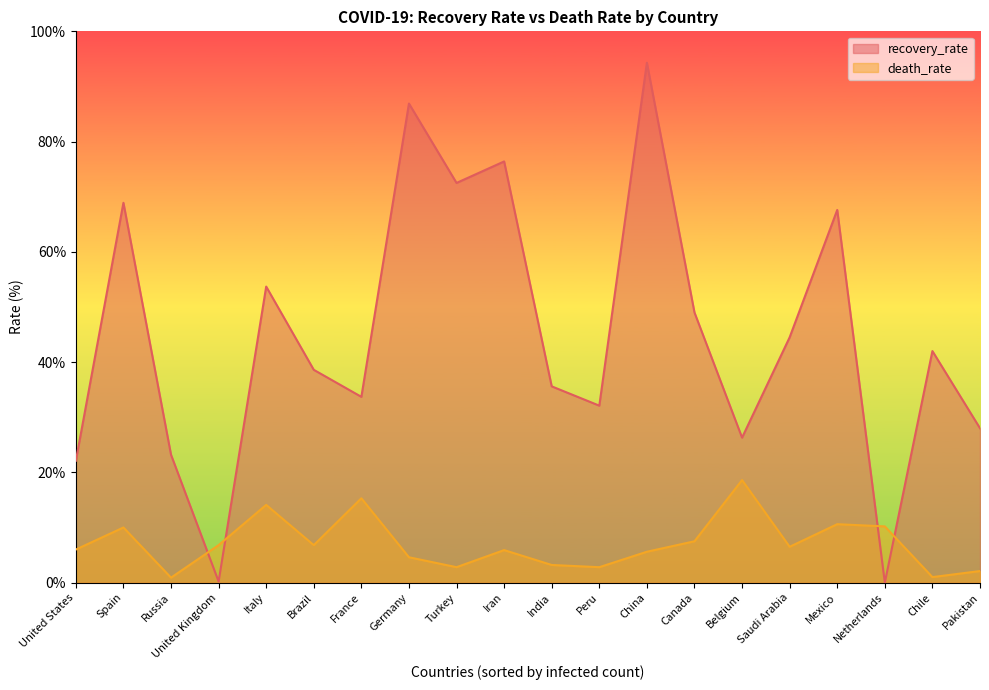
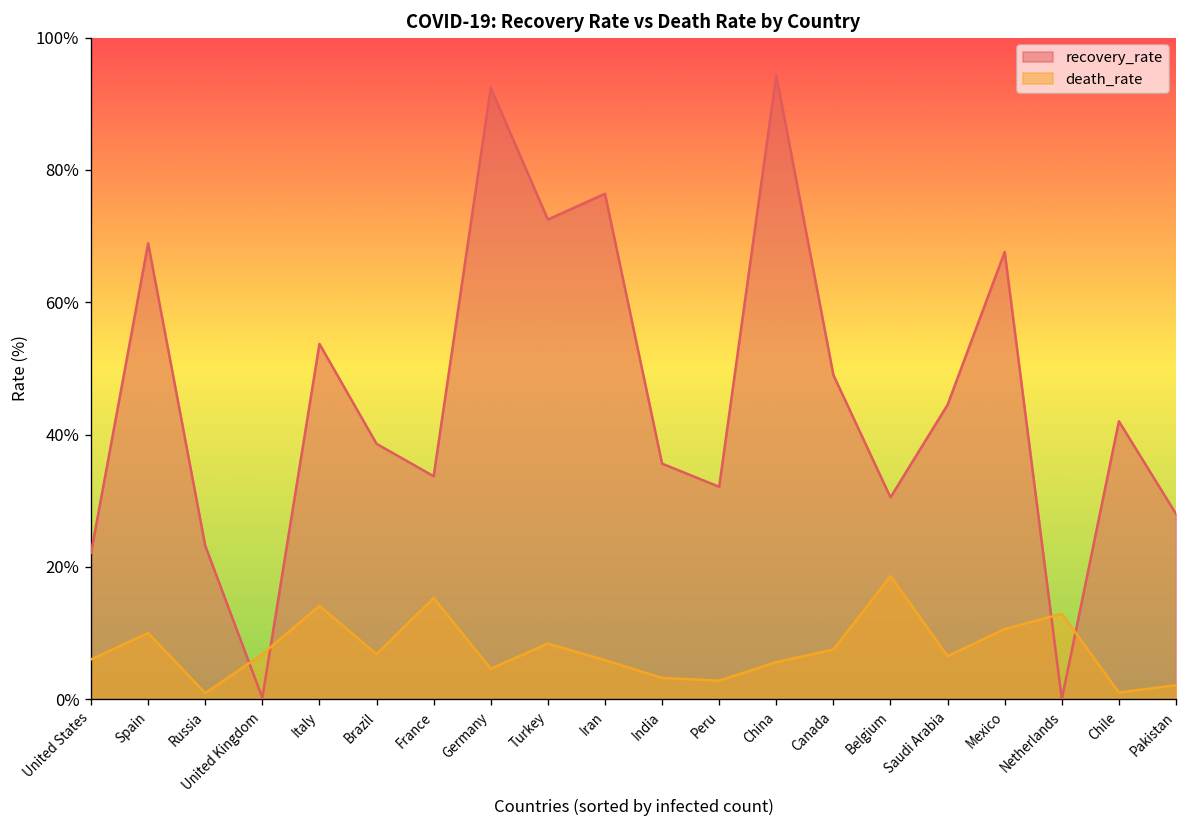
  {
    "recovery_rate": {
      "United States": "22%",
      "Spain": "69%",
      "Russia": "23%",
      "United Kingdom": "0%",
      "Italy": "54%",
      "Brazil": "39%",
      "France": "34%",
-     "Germany": "87%",
+     "Germany": "92%",
      "Turkey": "73%",
      "Iran": "76%",
      "India": "36%",
      "Peru": "32%",
      "China": "94%",
      "Canada": "49%",
-     "Belgium": "26%",
+     "Belgium": "31%",
      "Saudi Arabia": "45%",
      "Mexico": "68%",
      "Netherlands": "0%",
      "Chile": "42%",
      "Pakistan": "28%"
    },
    "death_rate": {
      "United States": "6%",
      "Spain": "10%",
      "Russia": "1%",
      "United Kingdom": "7%",
      "Italy": "14%",
      "Brazil": "7%",
      "France": "15%",
      "Germany": "5%",
-     "Turkey": "3%",
+     "Turkey": "8%",
      "Iran": "6%",
      "India": "3%",
      "Peru": "3%",
      "China": "6%",
      "Canada": "8%",
      "Belgium": "19%",
      "Saudi Arabia": "7%",
      "Mexico": "11%",
-     "Netherlands": "10%",
+     "Netherlands": "13%",
      "Chile": "1%",
      "Pakistan": "2%"
    }
  }
